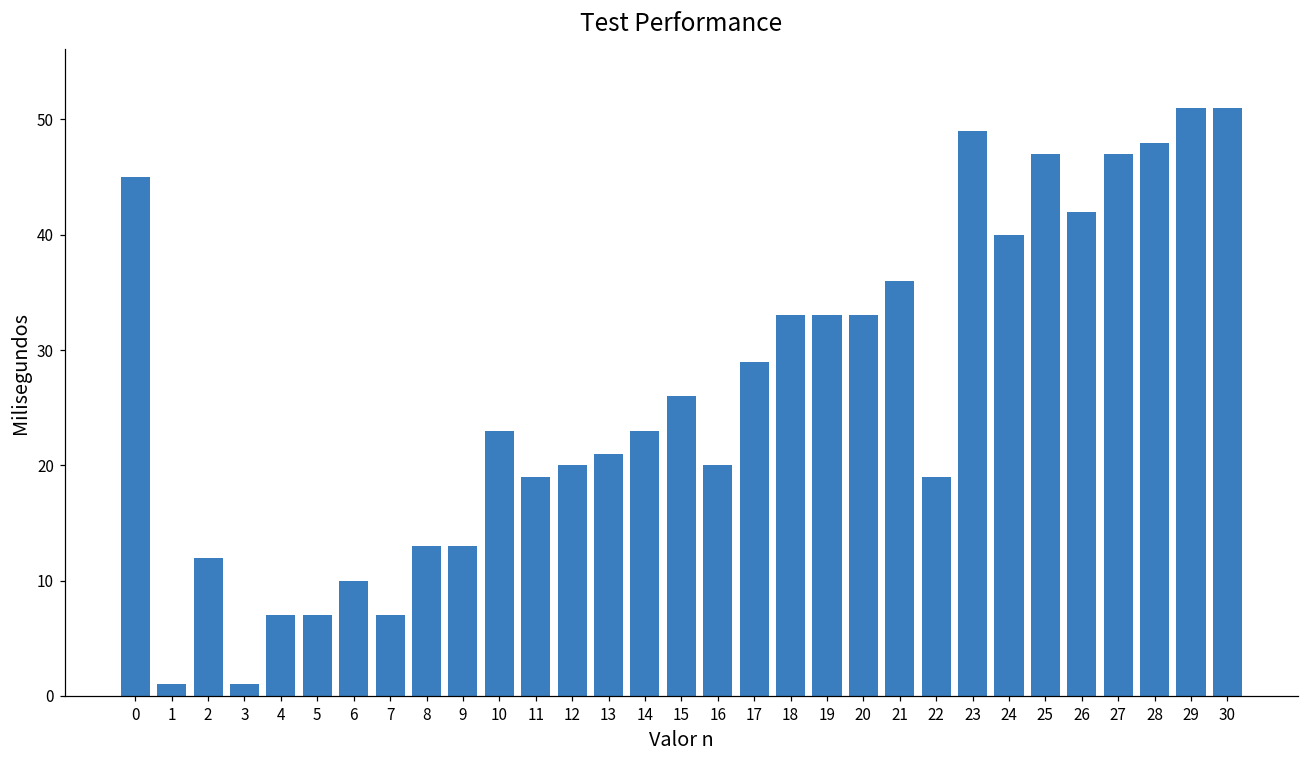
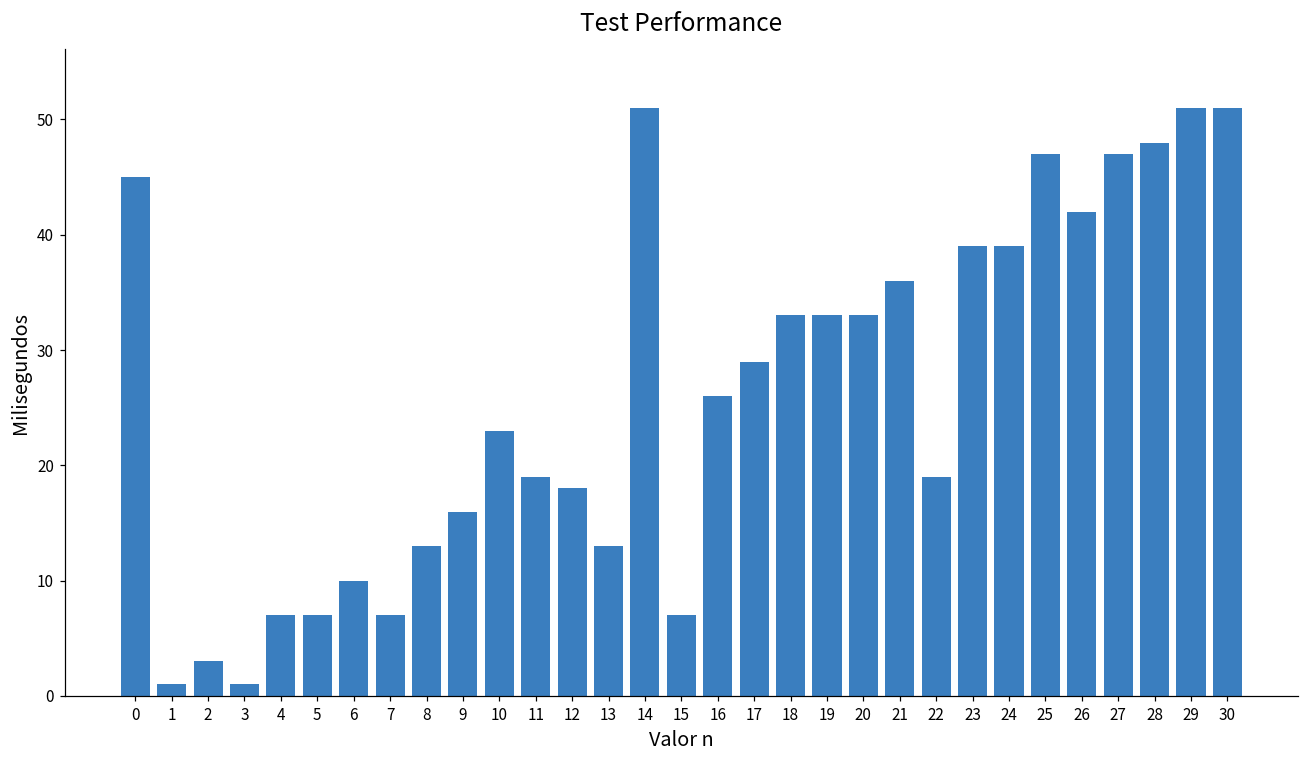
  {
    "0": 45,
    "1": 1,
-   "2": 12,
+   "2": 3,
    "3": 1,
    "4": 7,
    "5": 7,
    "6": 10,
    "7": 7,
    "8": 13,
-   "9": 13,
+   "9": 16,
    "10": 23,
    "11": 19,
-   "12": 20,
-   "13": 21,
-   "14": 23,
-   "15": 26,
-   "16": 20,
+   "12": 18,
+   "13": 13,
+   "14": 51,
+   "15": 7,
+   "16": 26,
    "17": 29,
    "18": 33,
    "19": 33,
    "20": 33,
    "21": 36,
    "22": 19,
-   "23": 49,
-   "24": 40,
+   "23": 39,
+   "24": 39,
    "25": 47,
    "26": 42,
    "27": 47,
    "28": 48,
    "29": 51,
    "30": 51
  }
